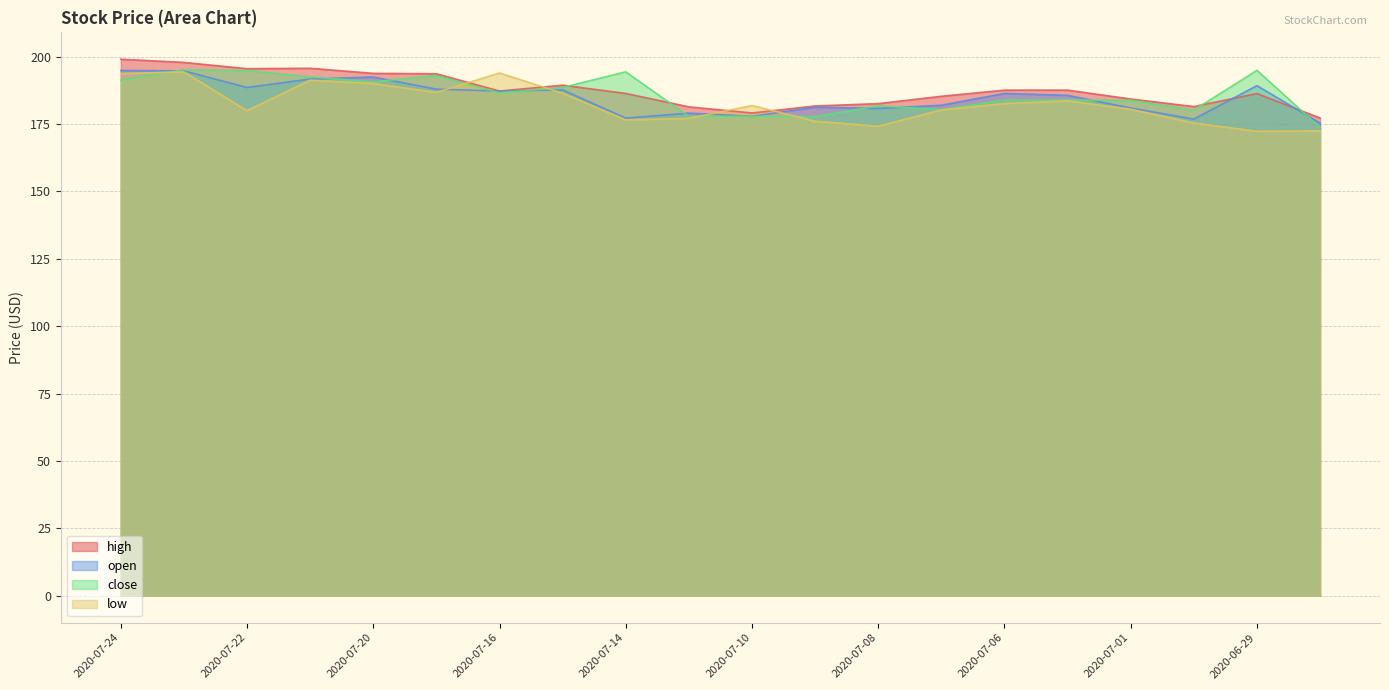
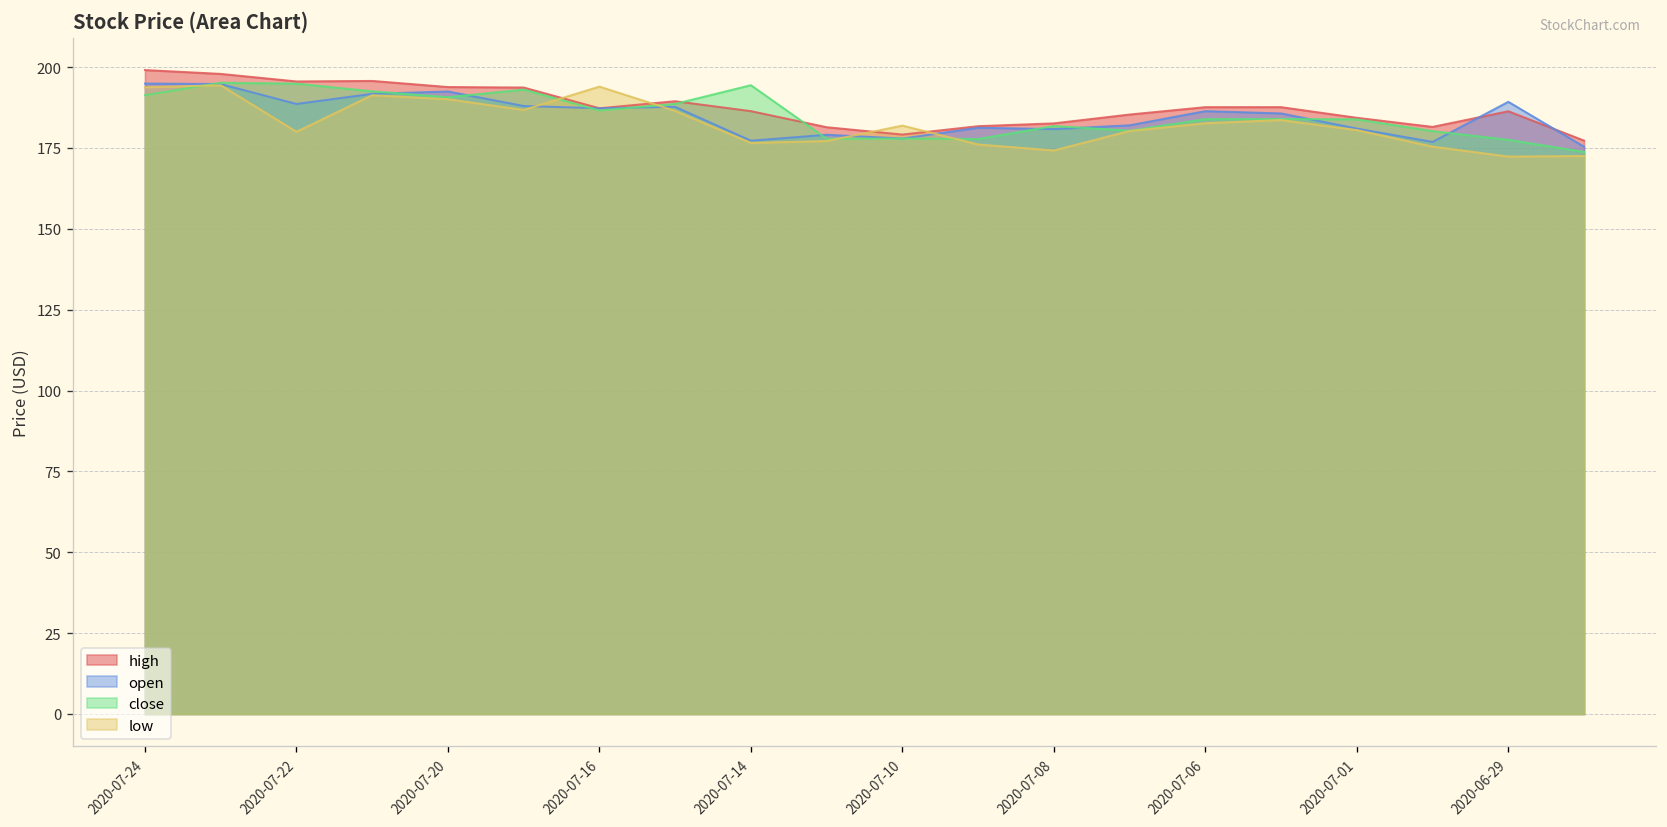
  {
    "high": {
      "2020-07-24": 199,
      "2020-07-20": 194,
      "2020-07-14": 186,
      "2020-07-10": 179,
      "2020-07-06": 188,
      "2020-06-29": 186
    },
    "open": {
      "2020-07-24": 195,
      "2020-07-22": 189,
      "2020-07-20": 192,
      "2020-07-06": 186,
      "2020-06-29": 189
    },
    "close": {
      "2020-07-24": 191,
      "2020-07-14": 194,
      "2020-07-06": 184,
-     "2020-06-29": 195
+     "2020-06-29": 178
    },
    "low": {
      "2020-07-24": 194,
      "2020-07-22": 180,
      "2020-07-16": 194,
      "2020-07-10": 182,
      "2020-07-08": 174,
      "2020-07-06": 183,
      "2020-06-29": 172
    }
  }
